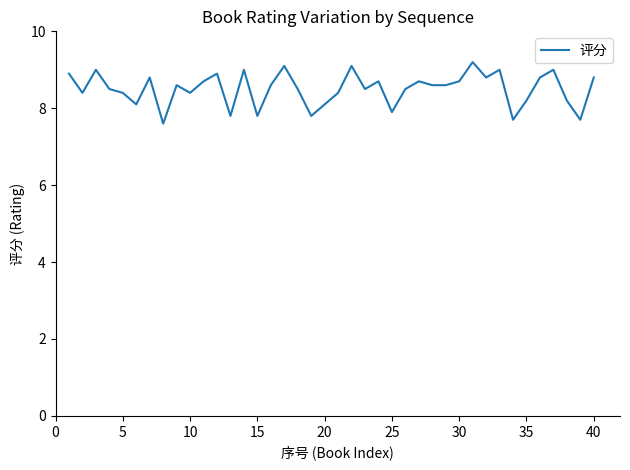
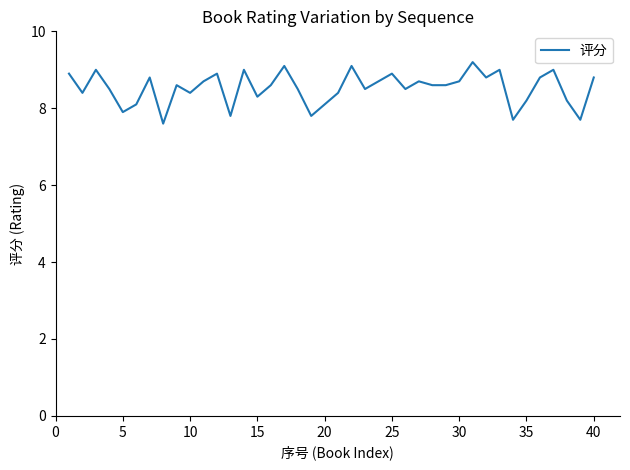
  {
-   "5": 8.4,
+   "5": 7.9,
    "10": 8.4,
-   "15": 7.8,
+   "15": 8.3,
    "20": 8.1,
-   "25": 7.9,
+   "25": 8.9,
    "30": 8.7,
    "35": 8.2,
    "40": 8.8
  }
